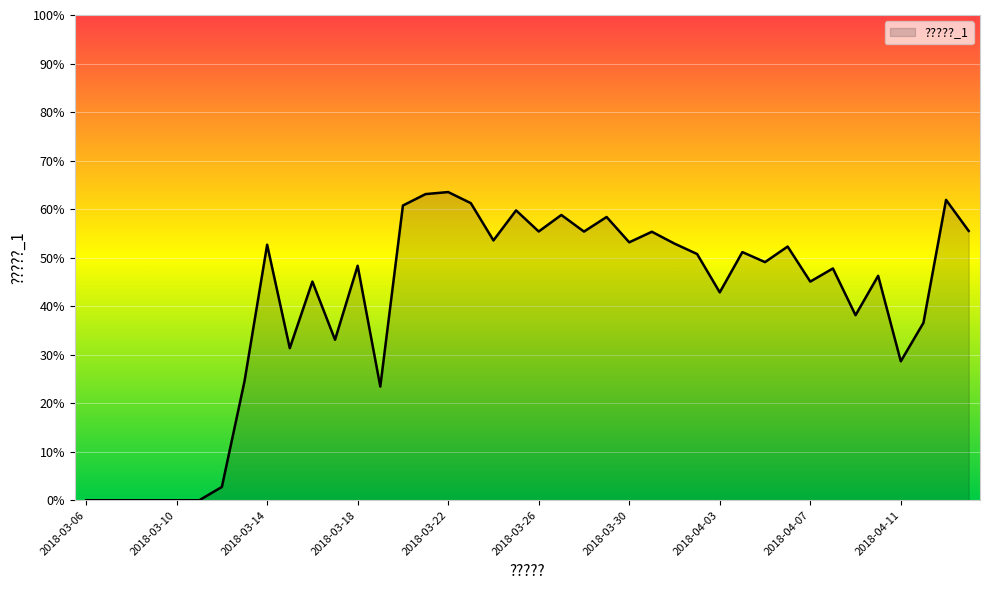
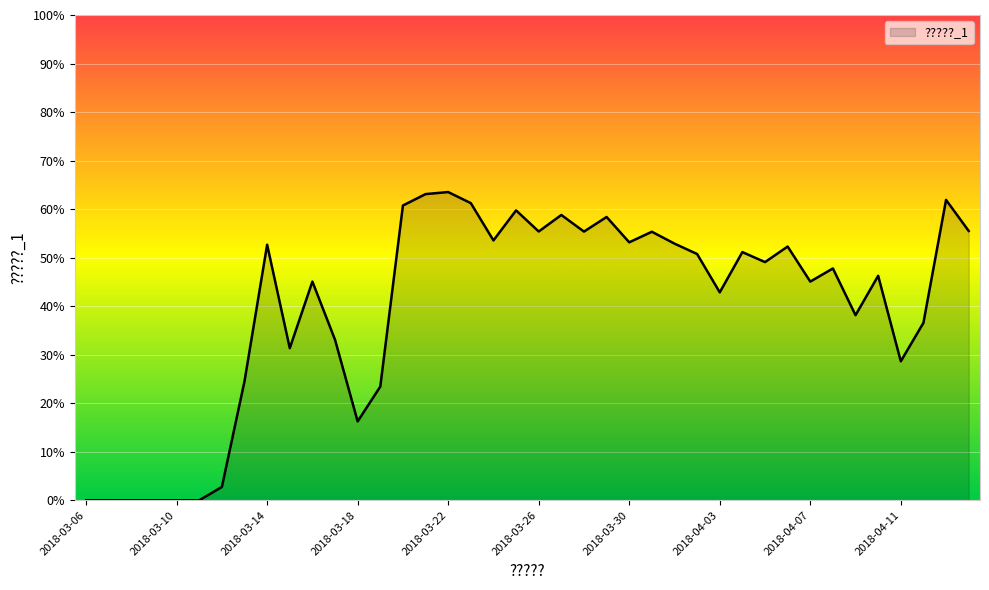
  {
    "2018-03-06": "0%",
    "2018-03-10": "0%",
    "2018-03-14": "53%",
-   "2018-03-18": "48%",
+   "2018-03-18": "16%",
    "2018-03-22": "64%",
    "2018-03-26": "55%",
    "2018-03-30": "53%",
    "2018-04-03": "43%",
    "2018-04-07": "45%",
    "2018-04-11": "29%"
  }
